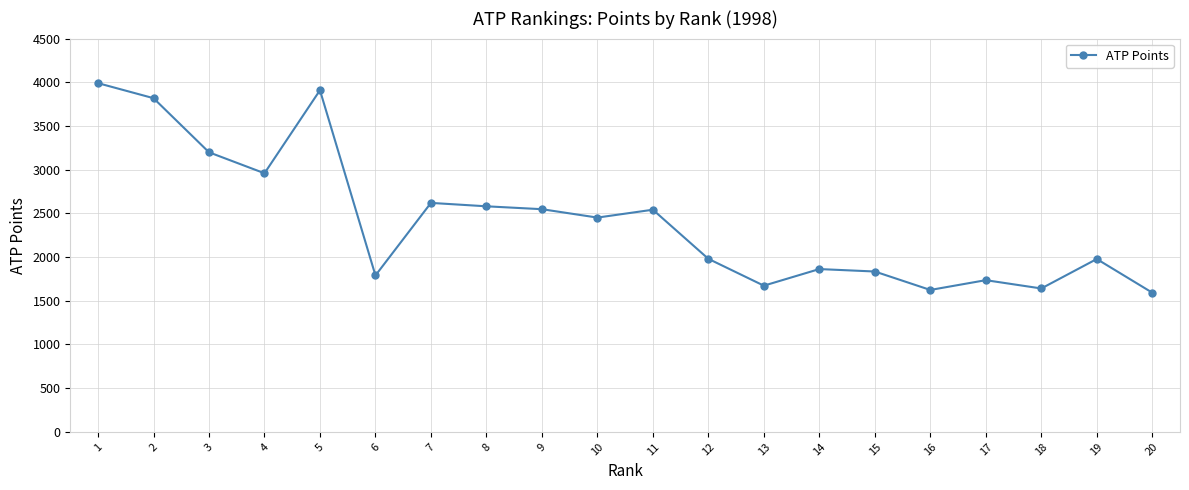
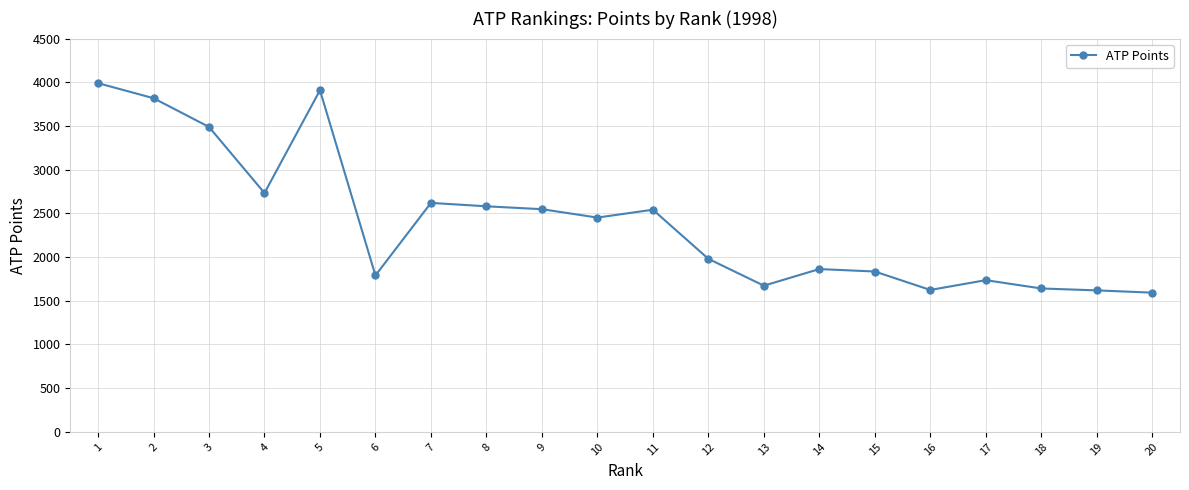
  {
    "1": 4000,
    "2": 3800,
-   "3": 3200,
-   "4": 3000,
+   "3": 3500,
+   "4": 2700,
    "5": 3900,
    "6": 1800,
    "7": 2600,
    "8": 2600,
    "9": 2500,
    "10": 2500,
    "11": 2500,
    "12": 2000,
    "13": 1700,
    "14": 1900,
    "15": 1800,
    "16": 1600,
    "17": 1700,
    "18": 1600,
-   "19": 2000,
+   "19": 1600,
    "20": 1600
  }
